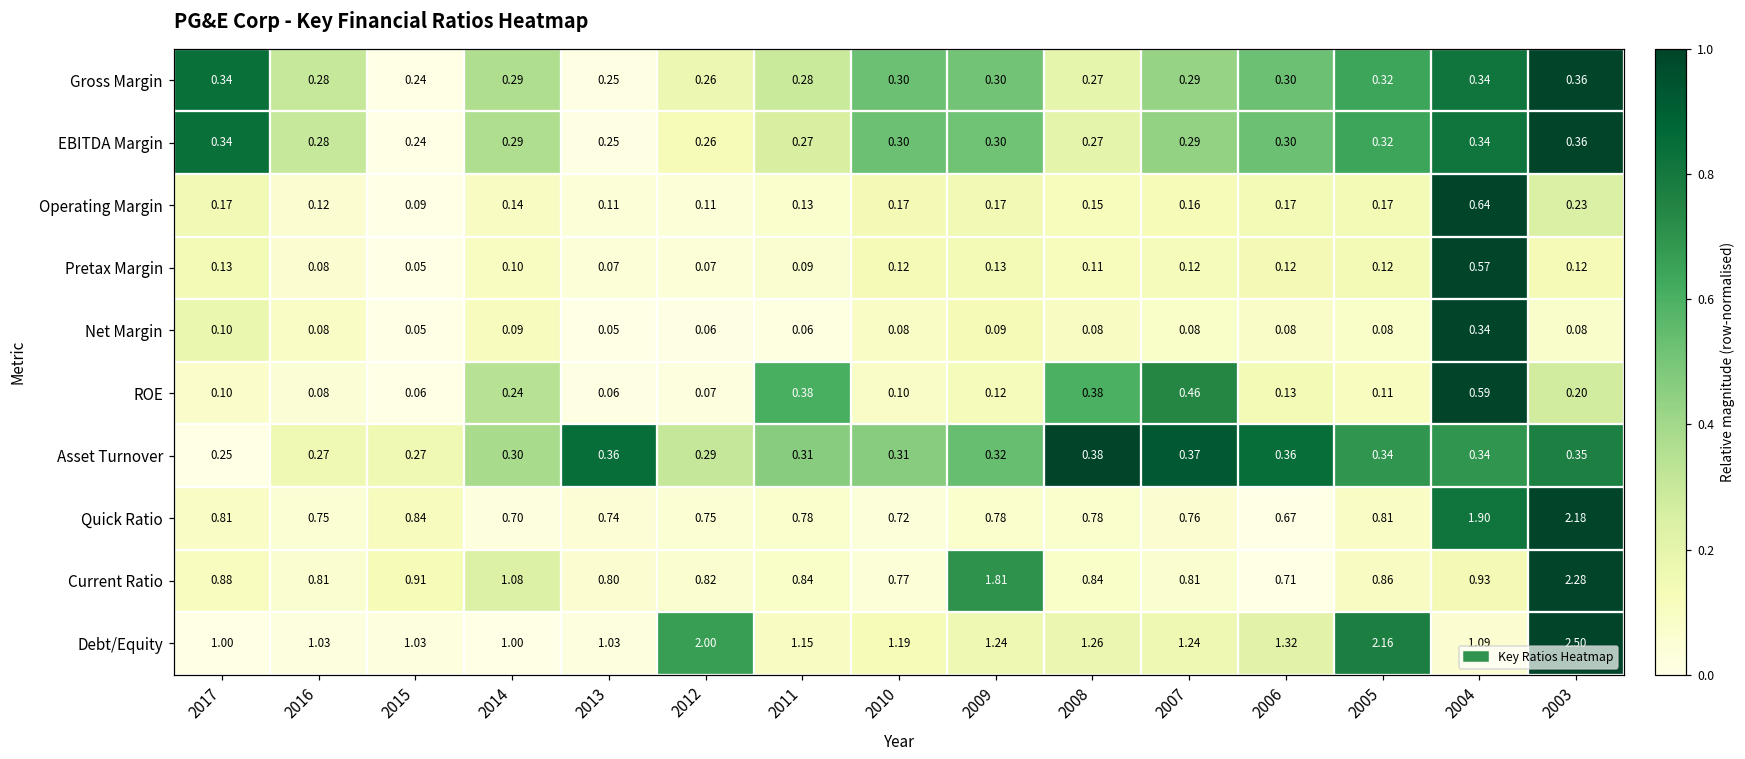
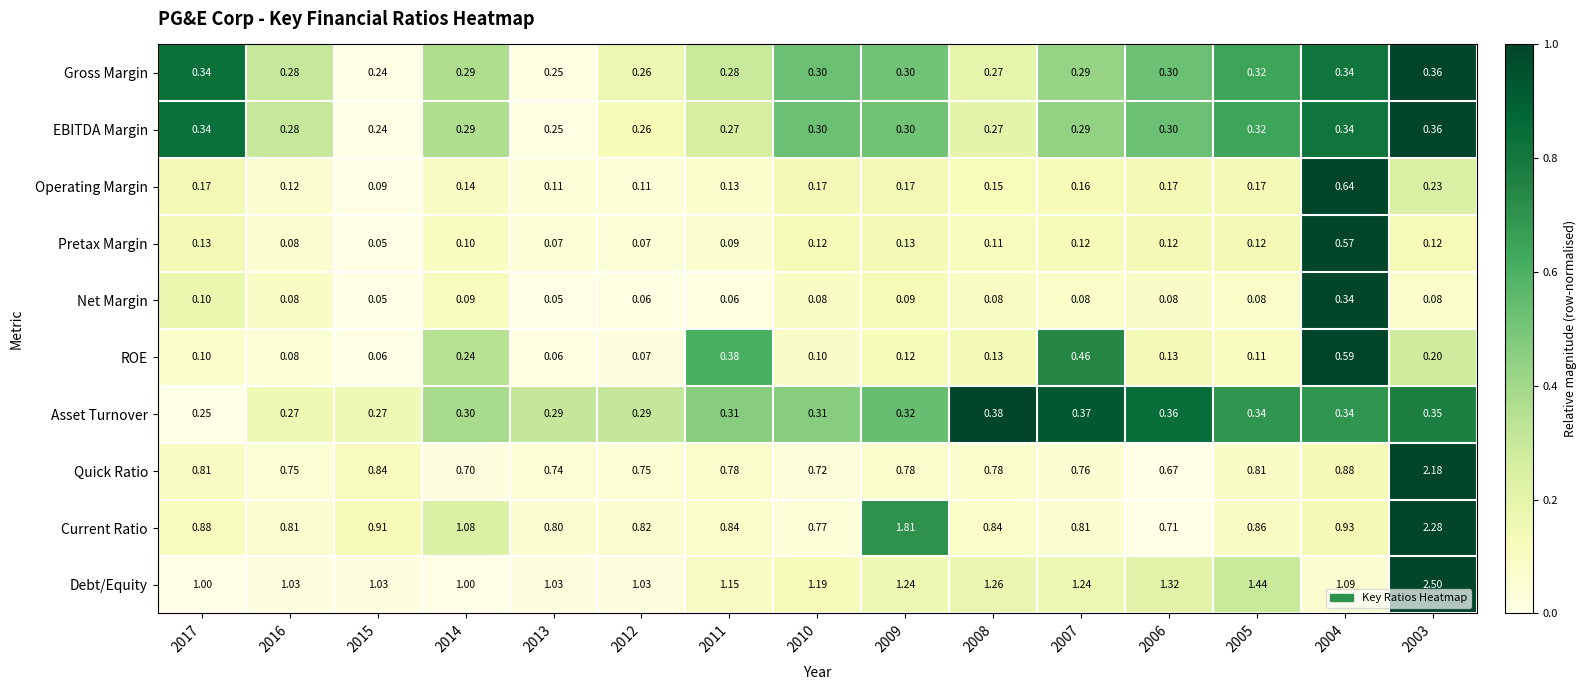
  {
    "Gross Margin": {
      "2017": 0.34,
      "2016": 0.28,
      "2015": 0.24,
      "2014": 0.29,
      "2013": 0.25,
      "2012": 0.26,
      "2011": 0.28,
      "2010": 0.30,
      "2009": 0.30,
      "2008": 0.27,
      "2007": 0.29,
      "2006": 0.30,
      "2005": 0.32,
      "2004": 0.34,
      "2003": 0.36
    },
    "EBITDA Margin": {
      "2017": 0.34,
      "2016": 0.28,
      "2015": 0.24,
      "2014": 0.29,
      "2013": 0.25,
      "2012": 0.26,
      "2011": 0.27,
      "2010": 0.30,
      "2009": 0.30,
      "2008": 0.27,
      "2007": 0.29,
      "2006": 0.30,
      "2005": 0.32,
      "2004": 0.34,
      "2003": 0.36
    },
    "Operating Margin": {
      "2017": 0.17,
      "2016": 0.12,
      "2015": 0.09,
      "2014": 0.14,
      "2013": 0.11,
      "2012": 0.11,
      "2011": 0.13,
      "2010": 0.17,
      "2009": 0.17,
      "2008": 0.15,
      "2007": 0.16,
      "2006": 0.17,
      "2005": 0.17,
      "2004": 0.64,
      "2003": 0.23
    },
    "Pretax Margin": {
      "2017": 0.13,
      "2016": 0.08,
      "2015": 0.05,
      "2014": 0.10,
      "2013": 0.07,
      "2012": 0.07,
      "2011": 0.09,
      "2010": 0.12,
      "2009": 0.13,
      "2008": 0.11,
      "2007": 0.12,
      "2006": 0.12,
      "2005": 0.12,
      "2004": 0.57,
      "2003": 0.12
    },
    "Net Margin": {
      "2017": 0.10,
      "2016": 0.08,
      "2015": 0.05,
      "2014": 0.09,
      "2013": 0.05,
      "2012": 0.06,
      "2011": 0.06,
      "2010": 0.08,
      "2009": 0.09,
      "2008": 0.08,
      "2007": 0.08,
      "2006": 0.08,
      "2005": 0.08,
      "2004": 0.34,
      "2003": 0.08
    },
    "ROE": {
      "2017": 0.10,
      "2016": 0.08,
      "2015": 0.06,
      "2014": 0.24,
      "2013": 0.06,
      "2012": 0.07,
      "2011": 0.38,
      "2010": 0.10,
      "2009": 0.12,
-     "2008": 0.38,
+     "2008": 0.13,
      "2007": 0.46,
      "2006": 0.13,
      "2005": 0.11,
      "2004": 0.59,
      "2003": 0.20
    },
    "Asset Turnover": {
      "2017": 0.25,
      "2016": 0.27,
      "2015": 0.27,
      "2014": 0.30,
-     "2013": 0.36,
+     "2013": 0.29,
      "2012": 0.29,
      "2011": 0.31,
      "2010": 0.31,
      "2009": 0.32,
      "2008": 0.38,
      "2007": 0.37,
      "2006": 0.36,
      "2005": 0.34,
      "2004": 0.34,
      "2003": 0.35
    },
    "Quick Ratio": {
      "2017": 0.81,
      "2016": 0.75,
      "2015": 0.84,
      "2014": 0.70,
      "2013": 0.74,
      "2012": 0.75,
      "2011": 0.78,
      "2010": 0.72,
      "2009": 0.78,
      "2008": 0.78,
      "2007": 0.76,
      "2006": 0.67,
      "2005": 0.81,
-     "2004": 1.90,
+     "2004": 0.88,
      "2003": 2.18
    },
    "Current Ratio": {
      "2017": 0.88,
      "2016": 0.81,
      "2015": 0.91,
      "2014": 1.08,
      "2013": 0.80,
      "2012": 0.82,
      "2011": 0.84,
      "2010": 0.77,
      "2009": 1.81,
      "2008": 0.84,
      "2007": 0.81,
      "2006": 0.71,
      "2005": 0.86,
      "2004": 0.93,
      "2003": 2.28
    },
    "Debt/Equity": {
      "2017": 1.00,
      "2016": 1.03,
      "2015": 1.03,
      "2014": 1.00,
      "2013": 1.03,
-     "2012": 2.00,
+     "2012": 1.03,
      "2011": 1.15,
      "2010": 1.19,
      "2009": 1.24,
      "2008": 1.26,
      "2007": 1.24,
      "2006": 1.32,
-     "2005": 2.16
+     "2005": 1.44
    }
  }
